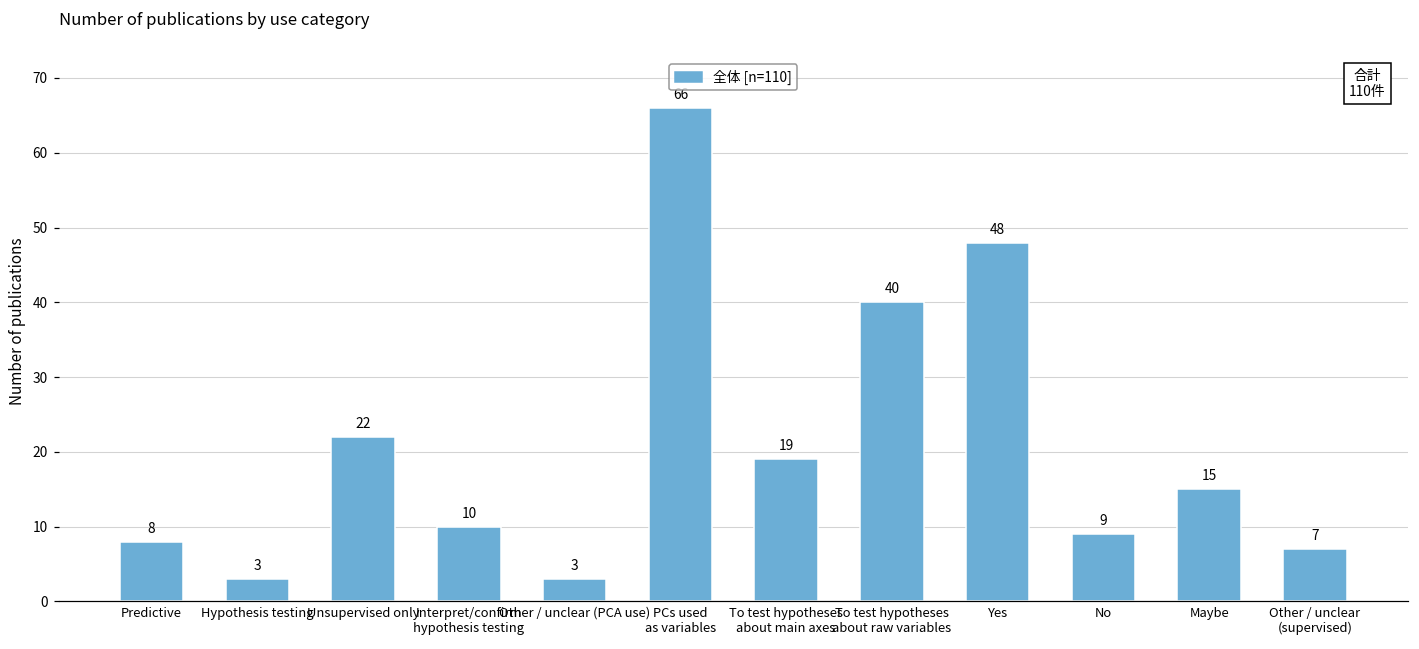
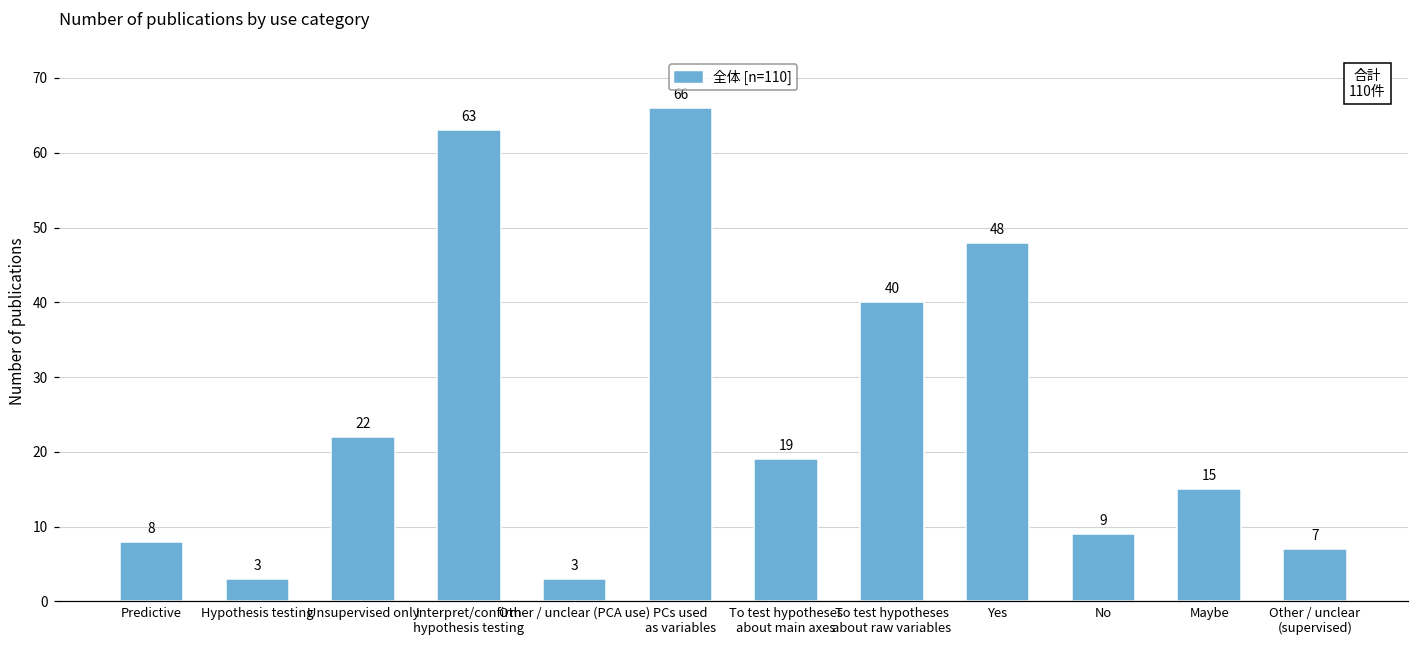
  {
    "Predictive": 8,
    "Hypothesis testing": 3,
    "Unsupervised only": 22,
-   "Interpret/confirm hypothesis testing": 10,
+   "Interpret/confirm hypothesis testing": 63,
    "To test hypotheses about main axes": 19,
    "To test hypotheses about raw variables": 40,
    "Yes": 48,
    "No": 9,
    "Maybe": 15,
    "Other / unclear (supervised)": 7
  }
